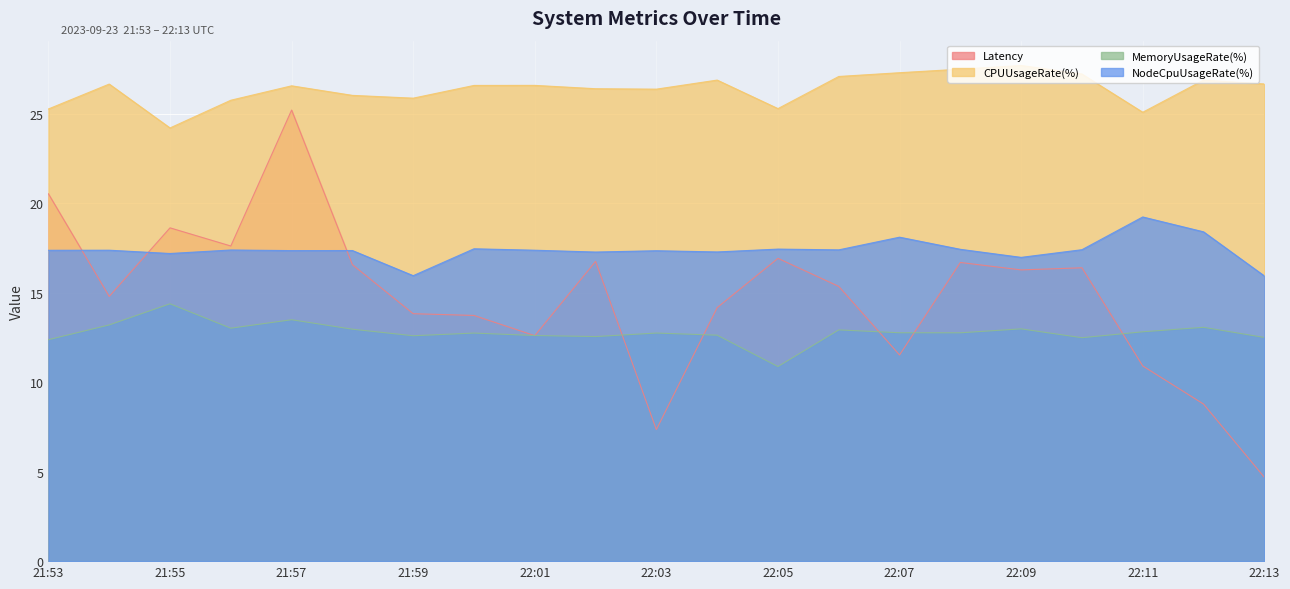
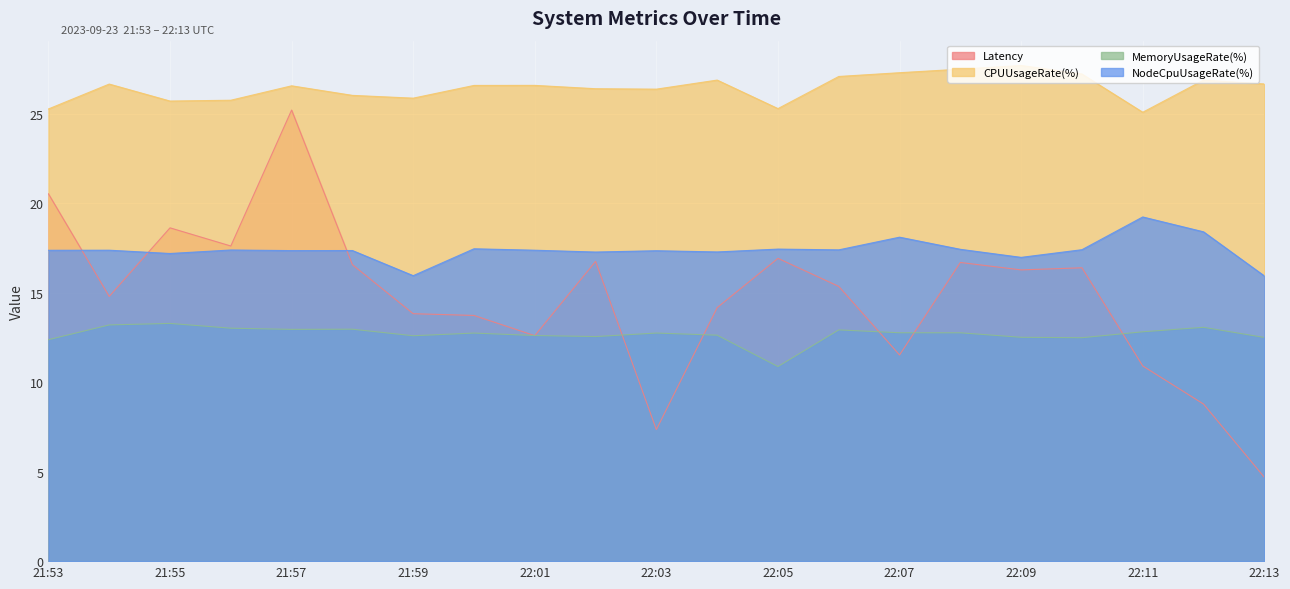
  {
    "Latency": {
      "21:53": 20.5,
      "21:55": 18.6,
      "21:57": 25.2,
      "21:59": 13.8,
      "22:03": 7.4,
      "22:05": 16.9,
      "22:07": 11.5,
      "22:09": 16.3,
      "22:11": 10.9,
      "22:13": 4.7
    },
    "CPUUsageRate(%)": {
      "21:53": 25.3,
-     "21:55": 24.2,
+     "21:55": 25.7,
      "21:57": 26.6,
      "21:59": 25.9,
      "22:01": 26.6,
      "22:03": 26.4,
      "22:05": 25.3,
      "22:07": 27.3,
      "22:11": 25.1,
      "22:13": 26.7
    },
    "MemoryUsageRate(%)": {
      "21:53": 12.4,
-     "21:55": 14.4,
-     "21:57": 13.5,
+     "21:55": 13.3,
+     "21:57": 13.0,
      "21:59": 12.6,
      "22:03": 12.7,
      "22:05": 10.9,
      "22:07": 12.8,
-     "22:09": 13.0,
+     "22:09": 12.5,
      "22:11": 12.8,
      "22:13": 12.5
    },
    "NodeCpuUsageRate(%)": {
      "21:53": 17.4,
      "21:55": 17.2,
      "21:57": 17.4,
      "21:59": 16.0,
      "22:01": 17.4,
      "22:03": 17.3,
      "22:05": 17.4,
      "22:07": 18.1,
      "22:09": 17.0,
      "22:11": 19.2,
      "22:13": 15.9
    }
  }
